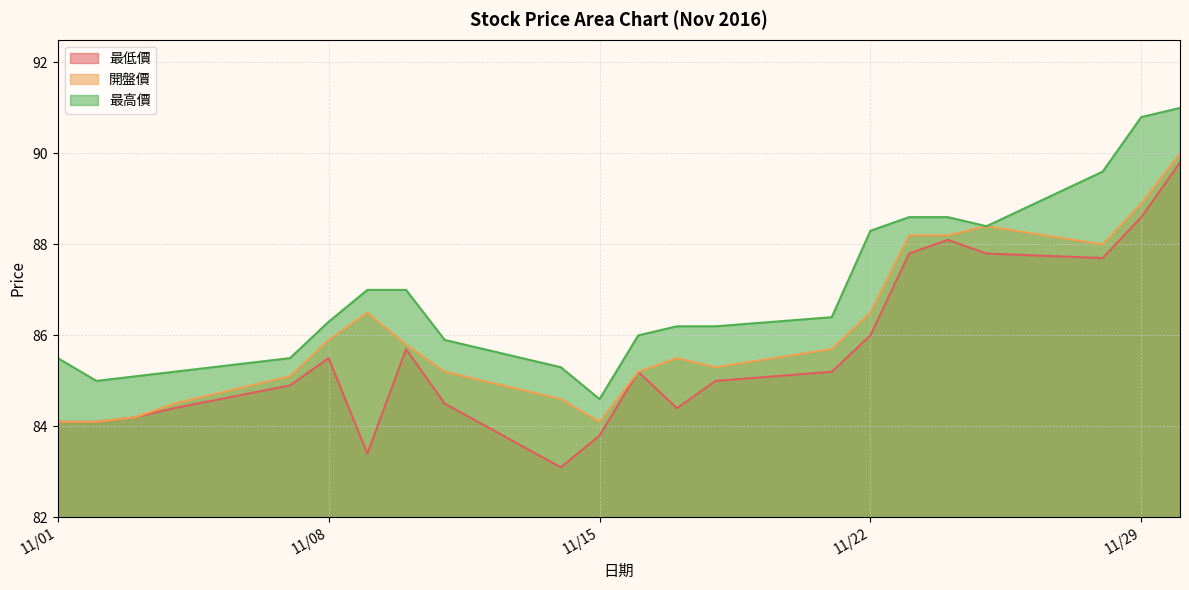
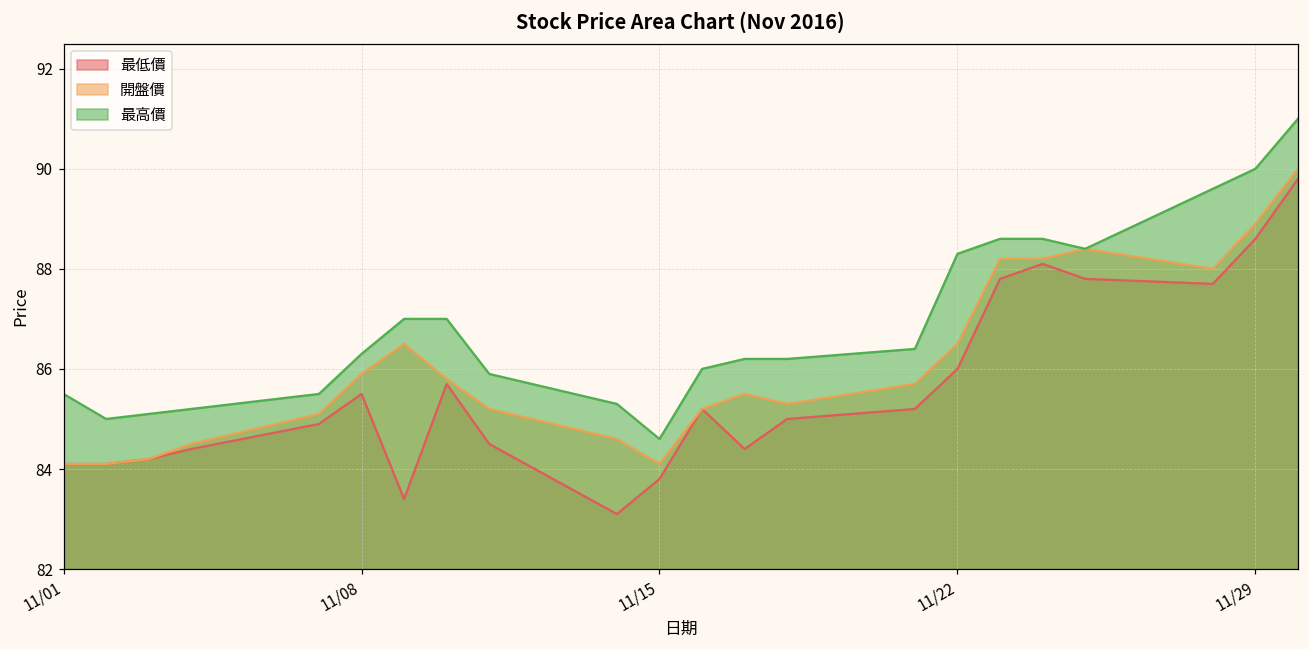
  {
    "最高價": {
      "11/01": 85.5,
      "11/08": 86.3,
      "11/15": 84.6,
      "11/22": 88.3,
-     "11/29": 90.8
+     "11/29": 90.0
    }
  }
